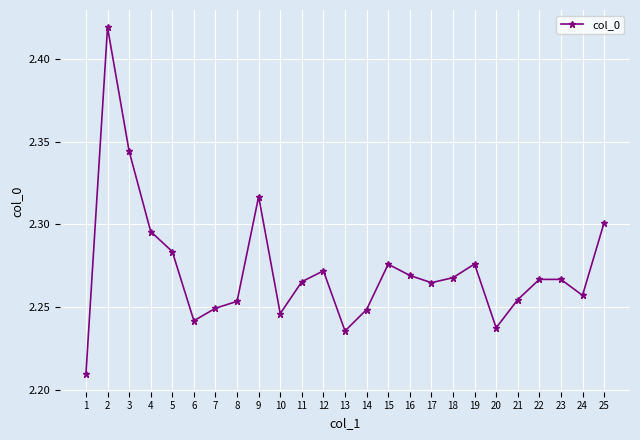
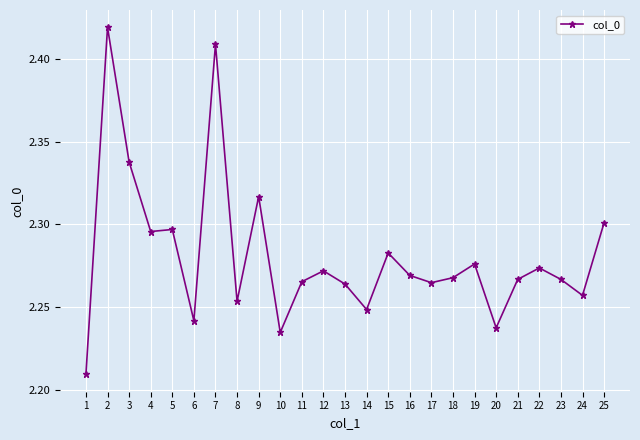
  {
    "1": 2.209,
    "2": 2.419,
-   "3": 2.344,
+   "3": 2.338,
    "4": 2.296,
-   "5": 2.284,
+   "5": 2.297,
    "6": 2.242,
-   "7": 2.249,
+   "7": 2.409,
    "8": 2.253,
    "9": 2.317,
-   "10": 2.246,
+   "10": 2.235,
    "11": 2.265,
    "12": 2.272,
-   "13": 2.235,
+   "13": 2.264,
    "14": 2.248,
-   "15": 2.276,
+   "15": 2.283,
    "16": 2.269,
    "17": 2.265,
    "18": 2.268,
    "19": 2.276,
    "20": 2.237,
-   "21": 2.254,
-   "22": 2.267,
+   "21": 2.267,
+   "22": 2.274,
    "23": 2.267,
    "24": 2.257,
    "25": 2.301
  }
